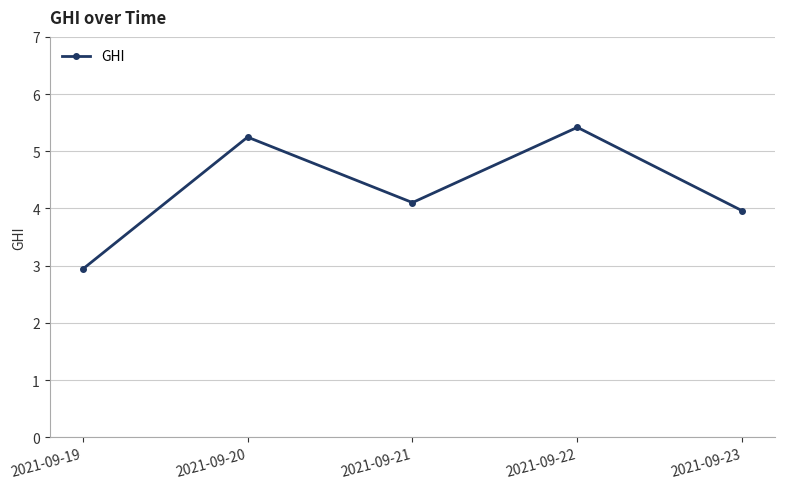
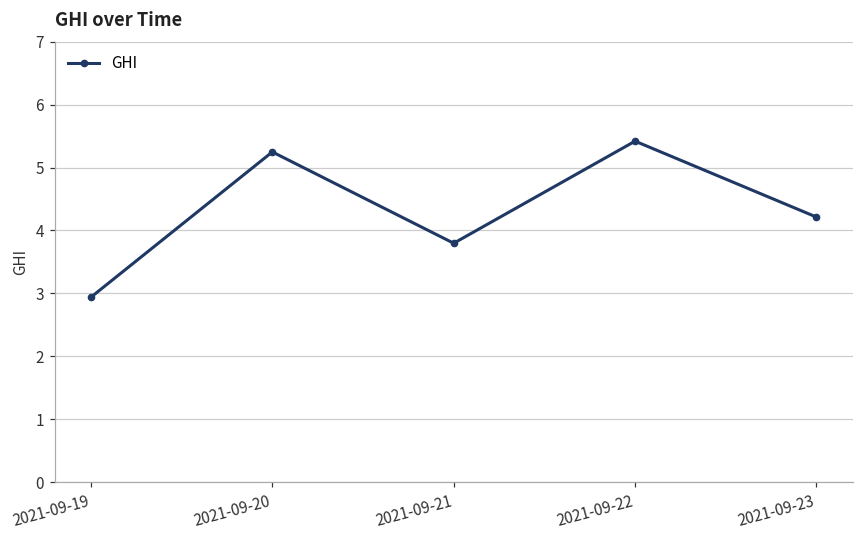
  {
    "2021-09-19": 2.9,
    "2021-09-20": 5.2,
-   "2021-09-21": 4.1,
+   "2021-09-21": 3.8,
    "2021-09-22": 5.4,
-   "2021-09-23": 4.0
+   "2021-09-23": 4.2
  }
